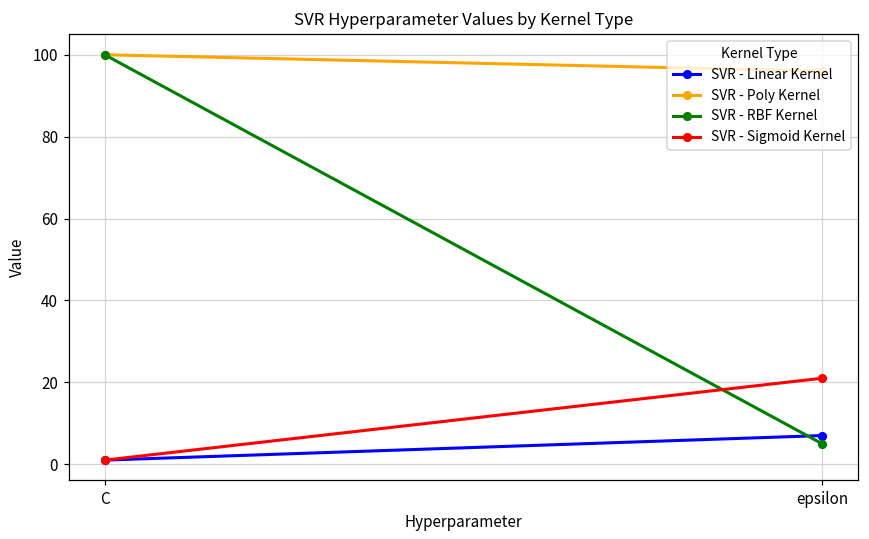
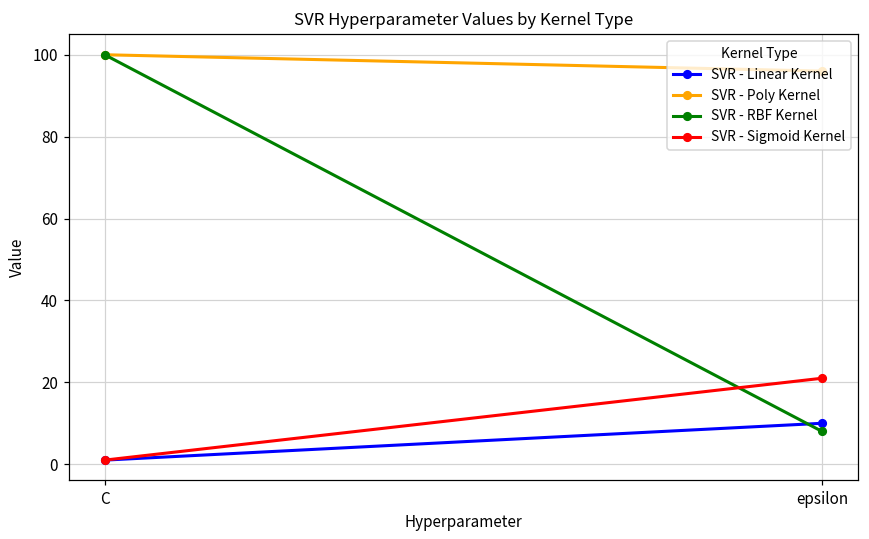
  {
    "SVR - Linear Kernel": {
-     "epsilon": 7
+     "epsilon": 10
    },
    "SVR - RBF Kernel": {
-     "epsilon": 5
+     "epsilon": 8
    },
    "SVR - Sigmoid Kernel": {
      "epsilon": 21
    }
  }
